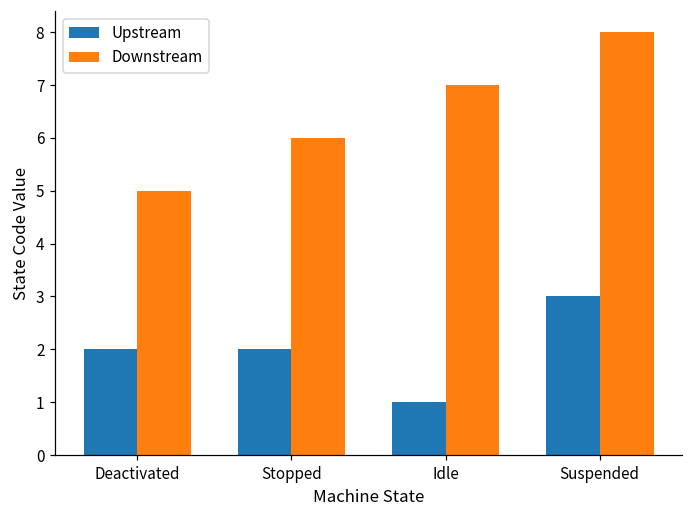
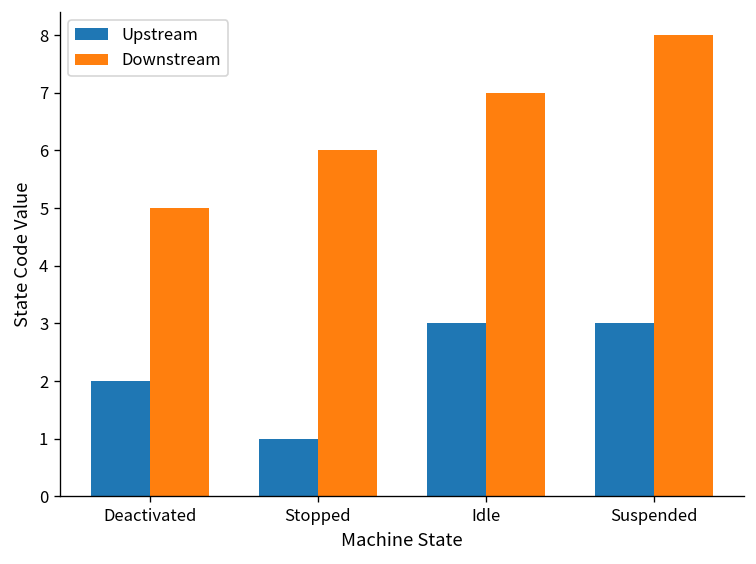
  {
    "Upstream": {
      "Deactivated": 2,
-     "Stopped": 2,
-     "Idle": 1,
+     "Stopped": 1,
+     "Idle": 3,
      "Suspended": 3
    },
    "Downstream": {
      "Deactivated": 5,
      "Stopped": 6,
      "Idle": 7,
      "Suspended": 8
    }
  }
